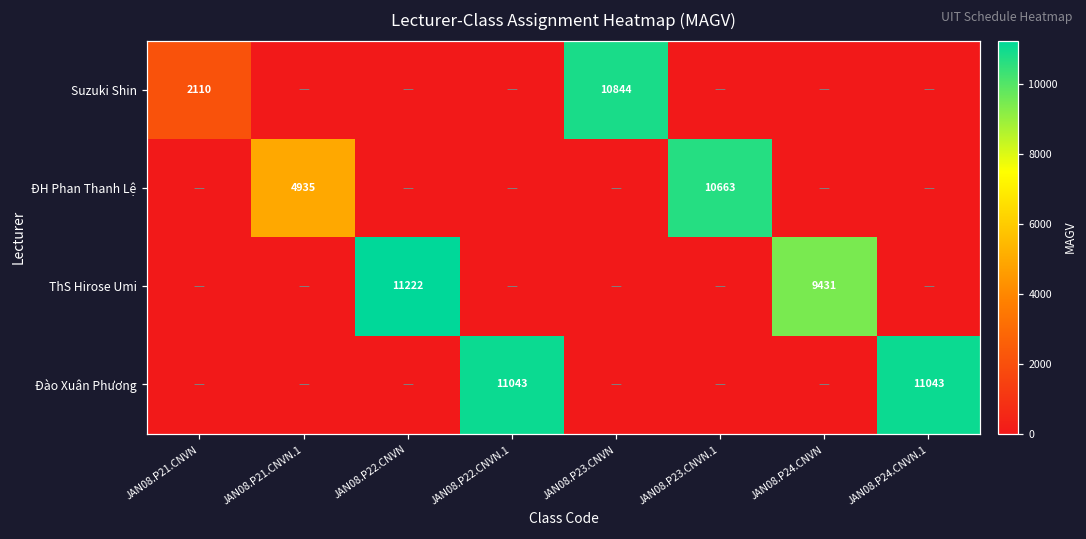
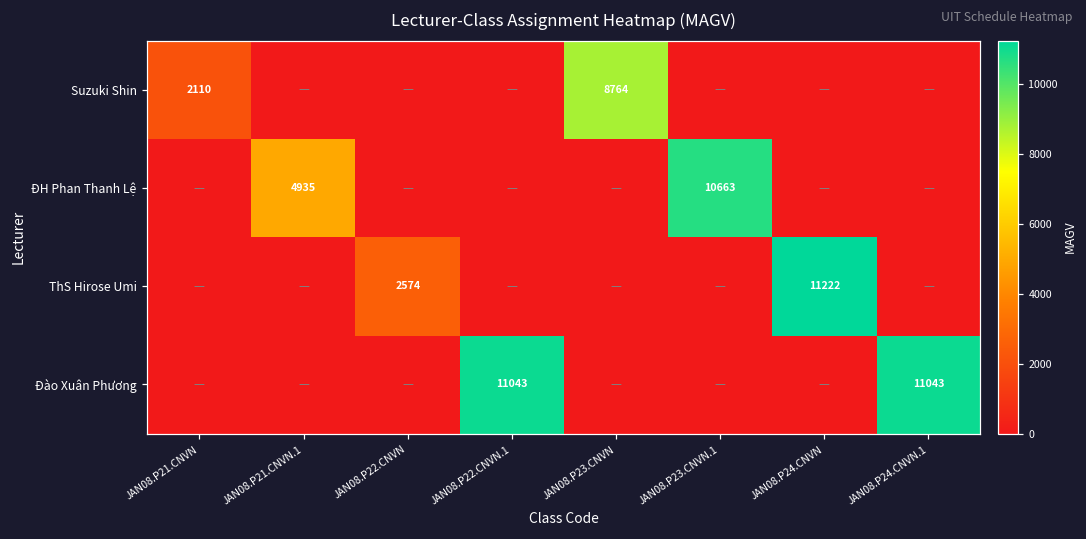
  {
    "Suzuki Shin": {
      "JAN08.P21.CNVN": 2110,
-     "JAN08.P23.CNVN": 10844
+     "JAN08.P23.CNVN": 8764
    },
    "ĐH Phan Thanh Lệ": {
      "JAN08.P21.CNVN.1": 4935,
      "JAN08.P23.CNVN.1": 10663
    },
    "ThS Hirose Umi": {
-     "JAN08.P22.CNVN": 11222,
-     "JAN08.P24.CNVN": 9431
+     "JAN08.P22.CNVN": 2574,
+     "JAN08.P24.CNVN": 11222
    },
    "Đào Xuân Phương": {
      "JAN08.P22.CNVN.1": 11043,
      "JAN08.P24.CNVN.1": 11043
    }
  }
